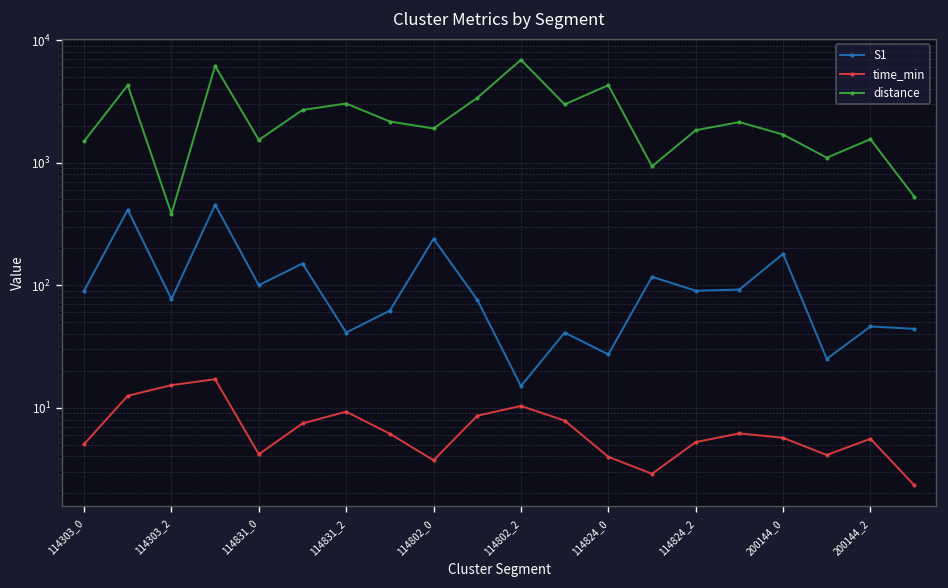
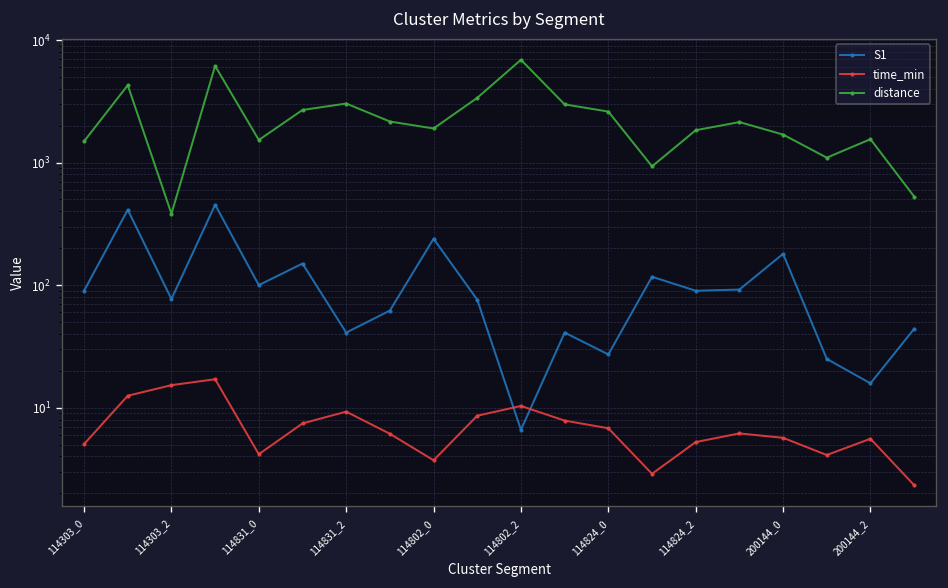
  {
    "S1": {
      "114303_0": 90,
      "114303_2": 80,
      "114831_0": 100,
      "114831_2": 41,
      "114802_0": 240,
-     "114802_2": 15,
+     "114802_2": 7,
      "114824_0": 27,
      "114824_2": 90,
      "200144_0": 180,
-     "200144_2": 50
+     "200144_2": 16
    },
    "time_min": {
      "114303_0": 5,
      "114303_2": 15,
      "114831_0": 4.2,
      "114831_2": 9,
      "114802_0": 3.7,
      "114802_2": 10,
-     "114824_0": 4.0,
+     "114824_0": 7,
      "114824_2": 5,
      "200144_0": 6,
      "200144_2": 6
    },
    "distance": {
      "114303_0": 1500,
      "114303_2": 380,
      "114831_0": 1500,
      "114831_2": 3000,
      "114802_0": 1900,
      "114802_2": 7000,
-     "114824_0": 4300,
+     "114824_0": 2600,
      "114824_2": 1800,
      "200144_0": 1700,
      "200144_2": 1600
    }
  }
